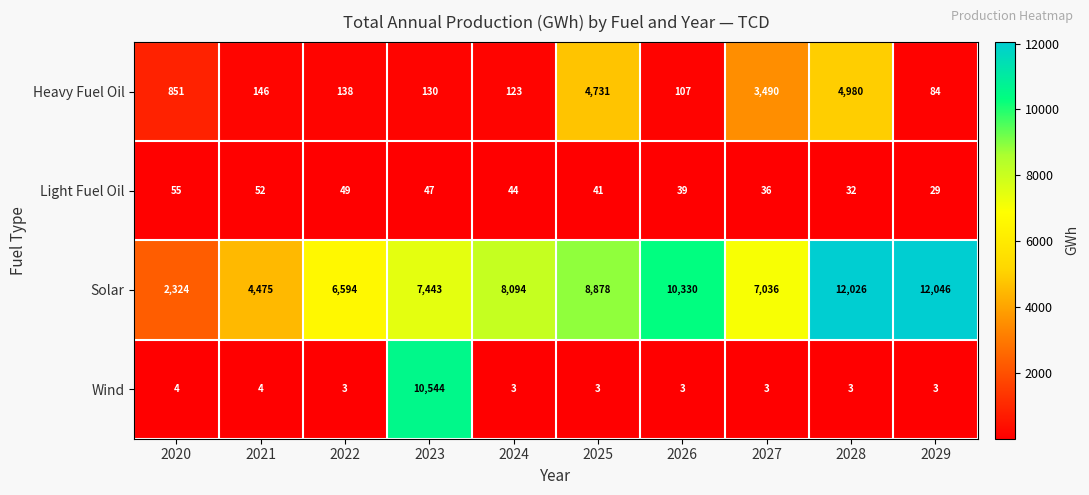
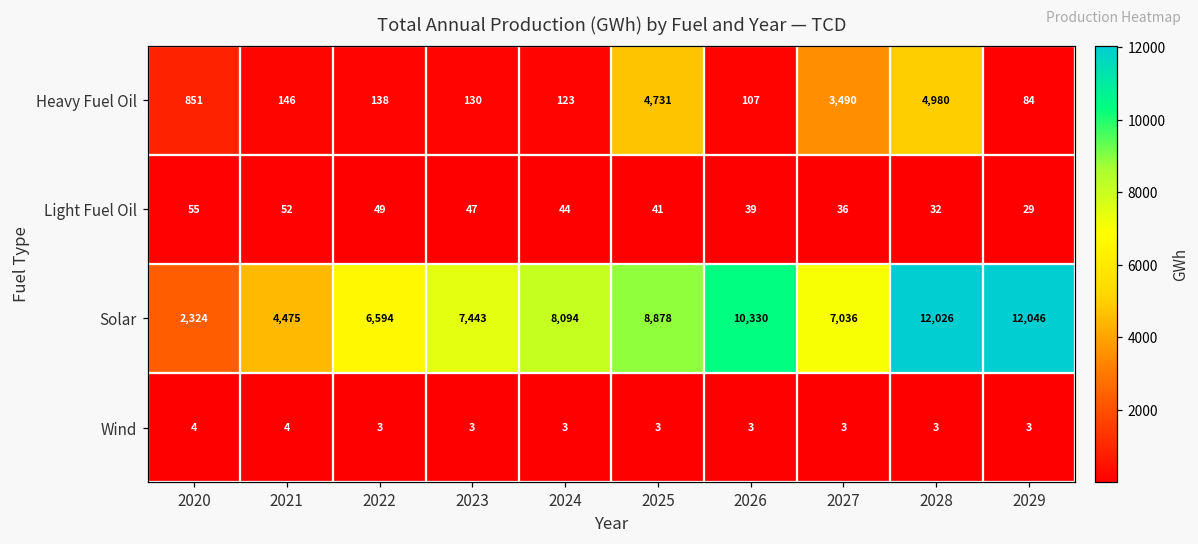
  {
    "Heavy Fuel Oil": {
      "2020": "851",
      "2021": "146",
      "2022": "138",
      "2023": "130",
      "2024": "123",
      "2025": "4,731",
      "2026": "107",
      "2027": "3,490",
      "2028": "4,980",
      "2029": "84"
    },
    "Light Fuel Oil": {
      "2020": "55",
      "2021": "52",
      "2022": "49",
      "2023": "47",
      "2024": "44",
      "2025": "41",
      "2026": "39",
      "2027": "36",
      "2028": "32",
      "2029": "29"
    },
    "Solar": {
      "2020": "2,324",
      "2021": "4,475",
      "2022": "6,594",
      "2023": "7,443",
      "2024": "8,094",
      "2025": "8,878",
      "2026": "10,330",
      "2027": "7,036",
      "2028": "12,026",
      "2029": "12,046"
    },
    "Wind": {
      "2020": "4",
      "2021": "4",
      "2022": "3",
-     "2023": "10,544",
+     "2023": "3",
      "2024": "3",
      "2025": "3",
      "2026": "3",
      "2027": "3",
      "2028": "3",
      "2029": "3"
    }
  }
